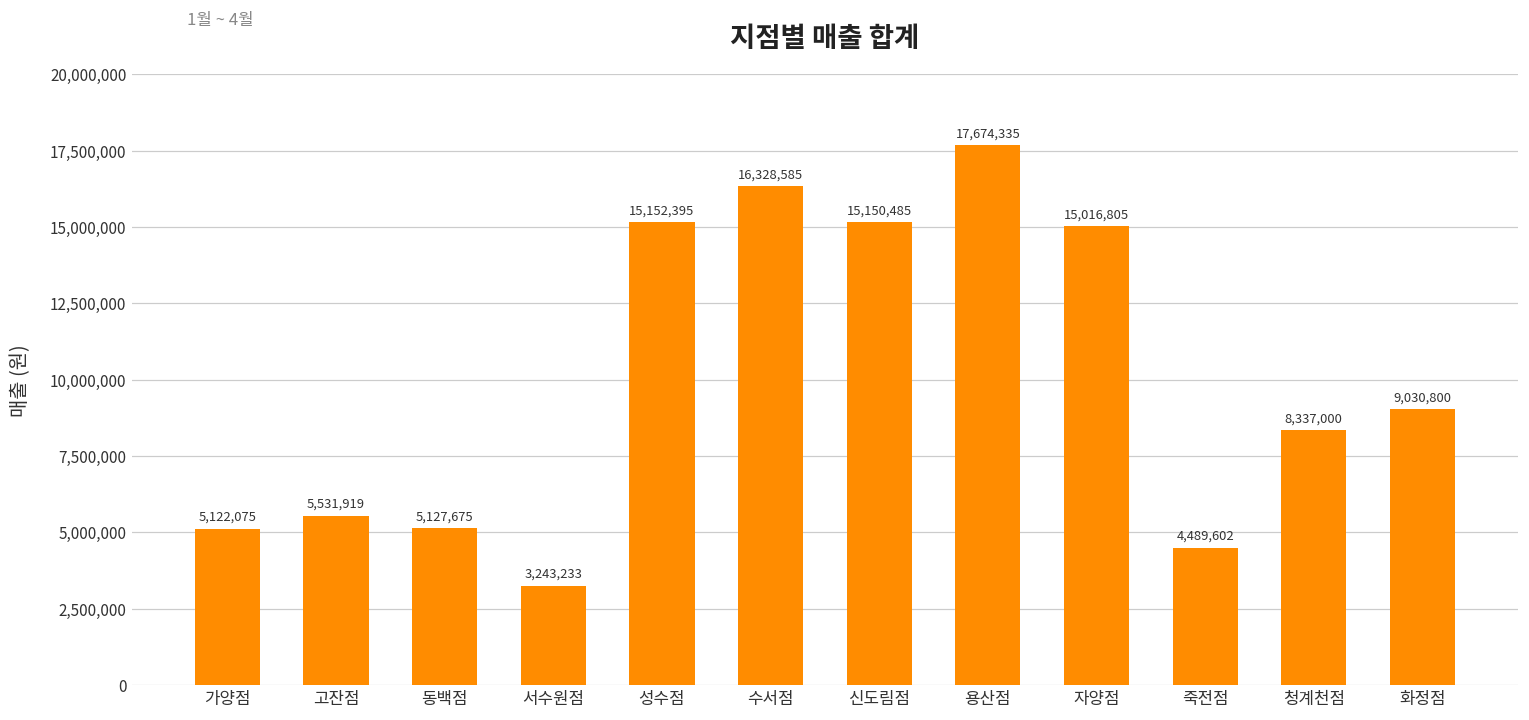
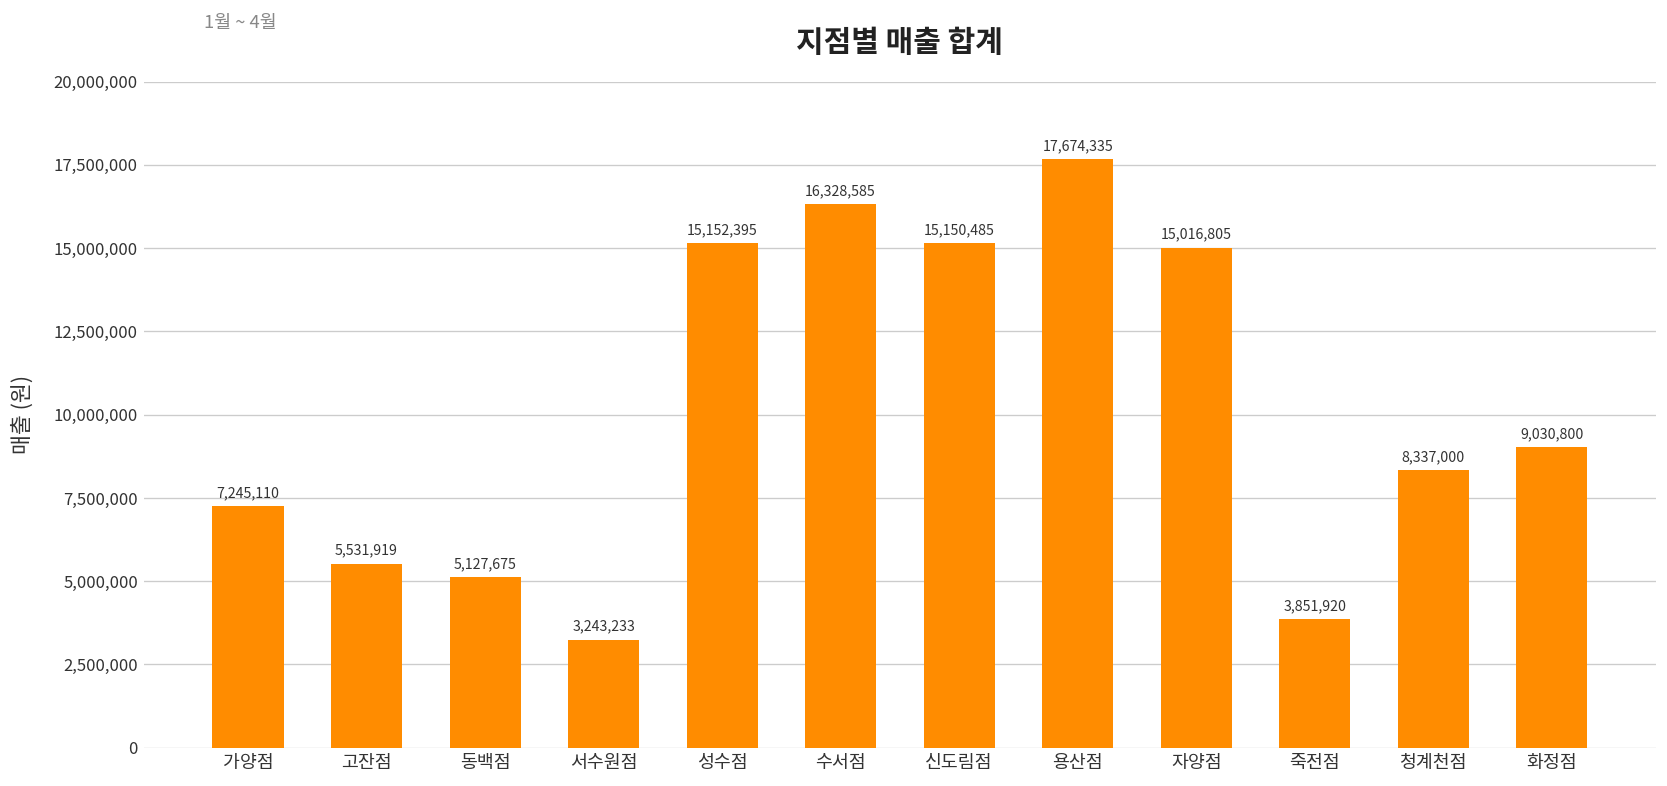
  {
-   "가양점": "5,122,075",
+   "가양점": "7,245,110",
    "고잔점": "5,531,919",
    "동백점": "5,127,675",
    "서수원점": "3,243,233",
    "성수점": "15,152,395",
    "수서점": "16,328,585",
    "신도림점": "15,150,485",
    "용산점": "17,674,335",
    "자양점": "15,016,805",
-   "죽전점": "4,489,602",
+   "죽전점": "3,851,920",
    "청계천점": "8,337,000",
    "화정점": "9,030,800"
  }
